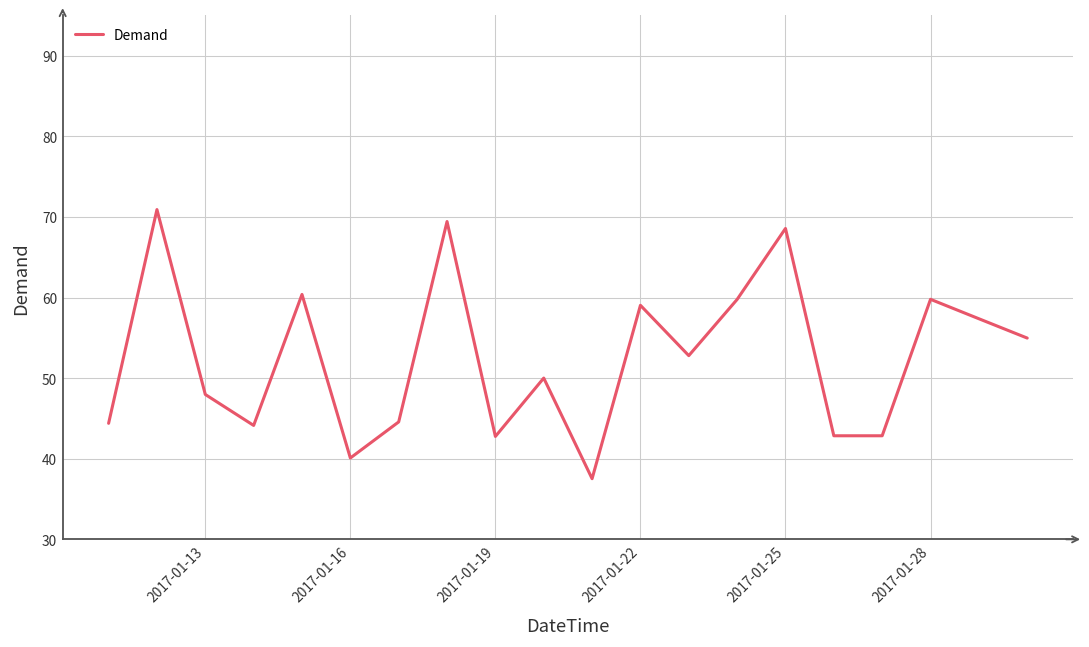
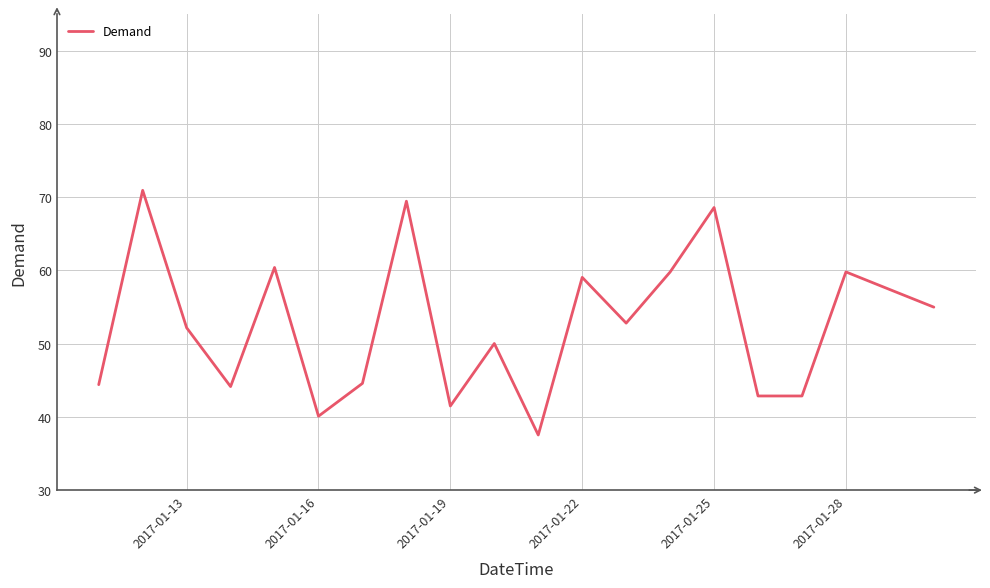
  {
-   "2017-01-13": 48,
+   "2017-01-13": 52,
    "2017-01-16": 40,
-   "2017-01-19": 43,
+   "2017-01-19": 41,
    "2017-01-22": 59,
    "2017-01-25": 69,
    "2017-01-28": 60
  }
